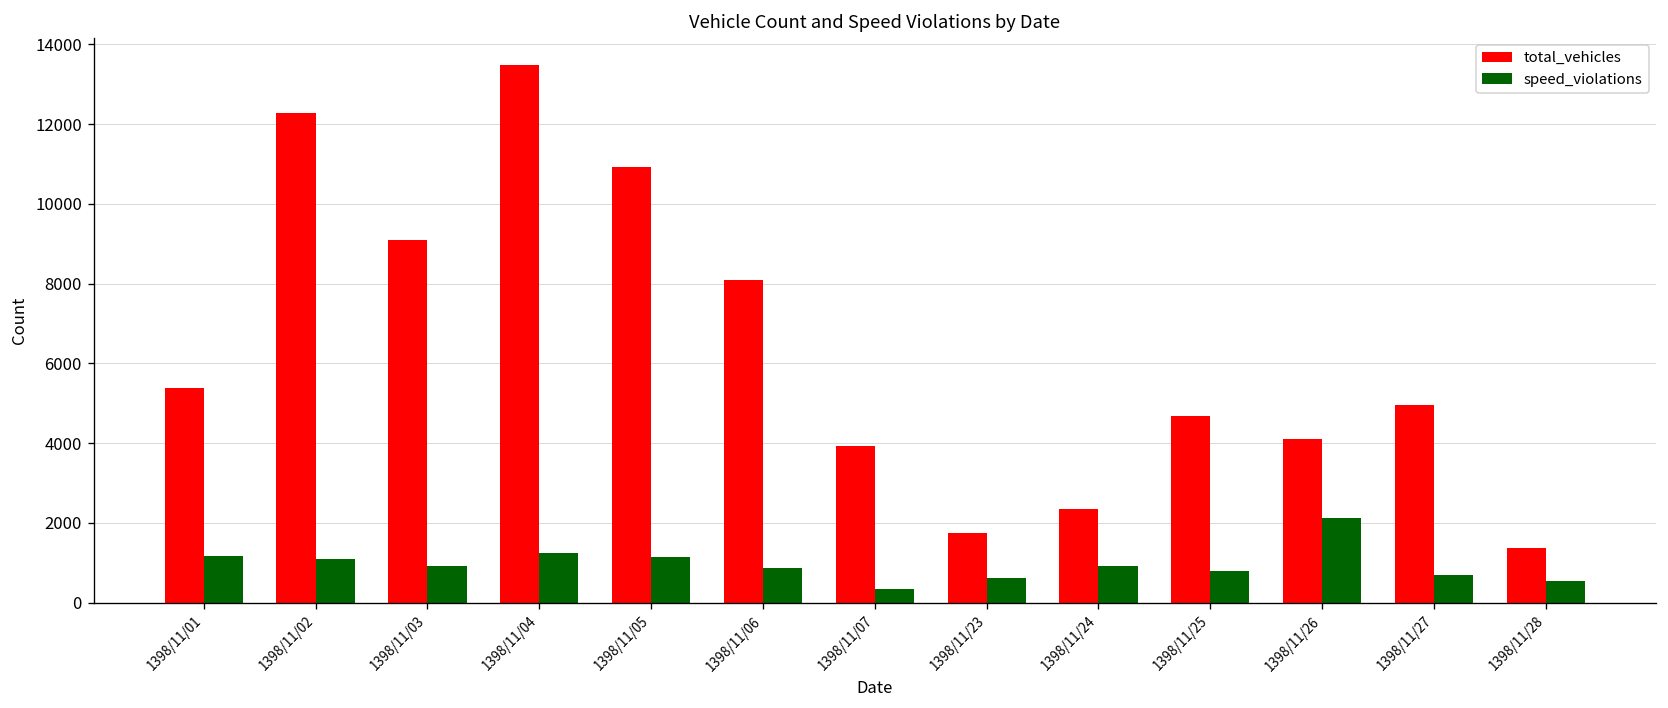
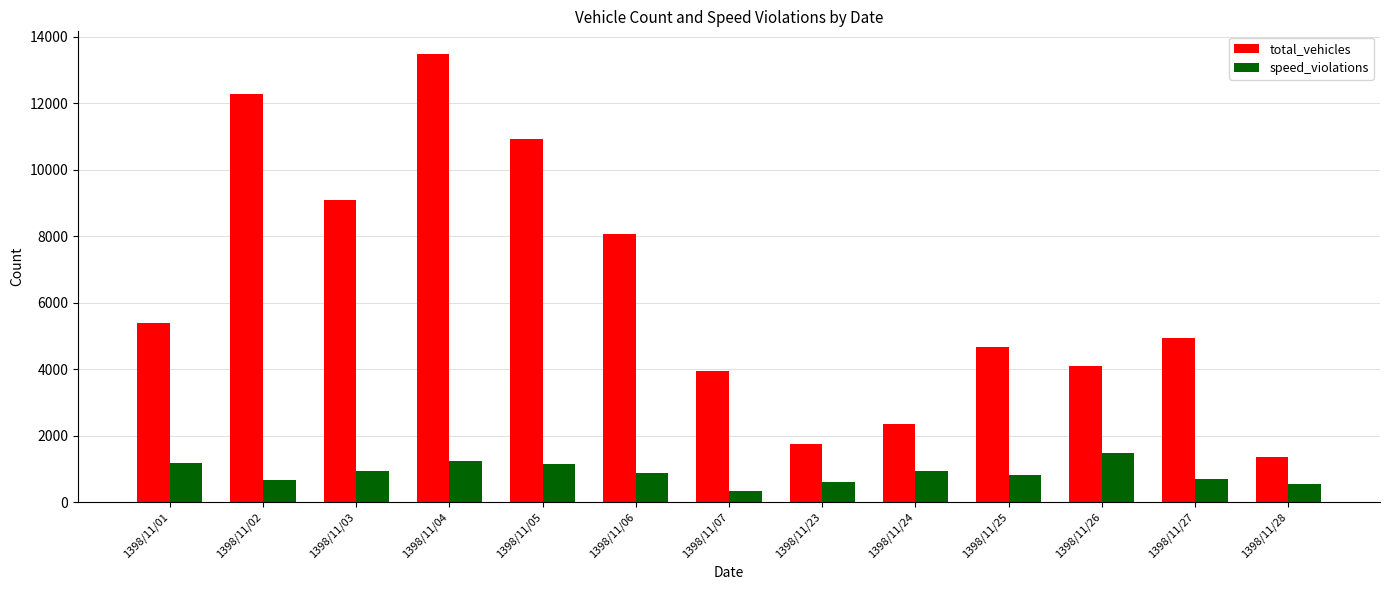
  {
    "total_vehicles": {
      "1398/11/01": 5400,
      "1398/11/02": 12300,
      "1398/11/03": 9100,
      "1398/11/04": 13500,
      "1398/11/05": 10900,
      "1398/11/06": 8100,
      "1398/11/07": 3900,
      "1398/11/23": 1800,
      "1398/11/24": 2400,
      "1398/11/25": 4700,
      "1398/11/26": 4100,
      "1398/11/27": 5000,
      "1398/11/28": 1400
    },
    "speed_violations": {
      "1398/11/01": 1200,
-     "1398/11/02": 1100,
+     "1398/11/02": 700,
      "1398/11/03": 900,
      "1398/11/04": 1300,
      "1398/11/05": 1200,
      "1398/11/06": 900,
      "1398/11/07": 300,
      "1398/11/23": 600,
      "1398/11/24": 900,
      "1398/11/25": 800,
-     "1398/11/26": 2100,
+     "1398/11/26": 1500,
      "1398/11/27": 700,
      "1398/11/28": 500
    }
  }
